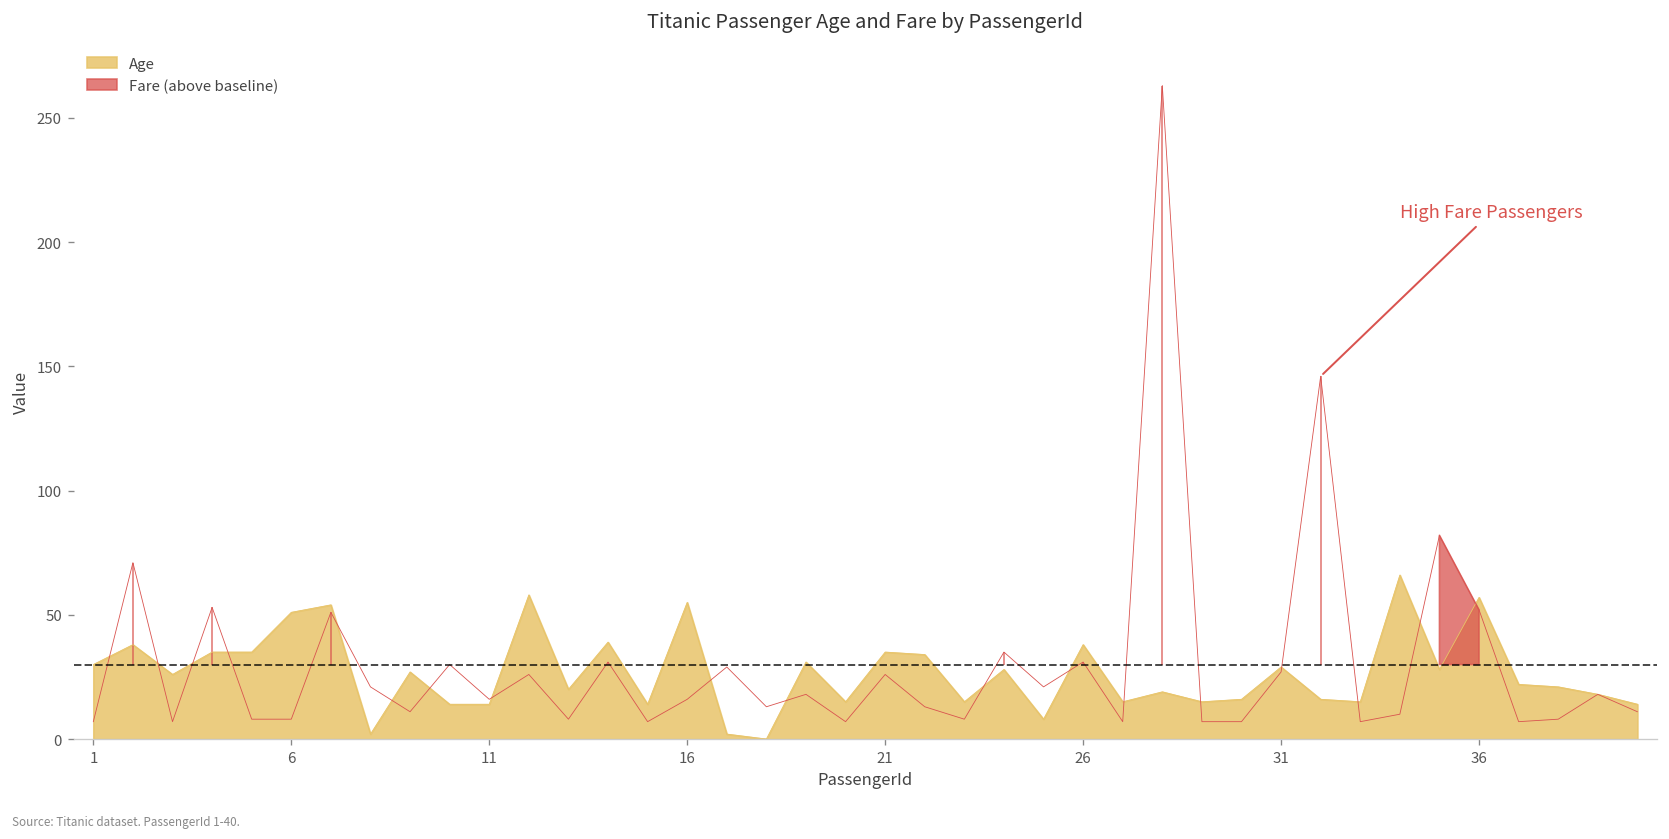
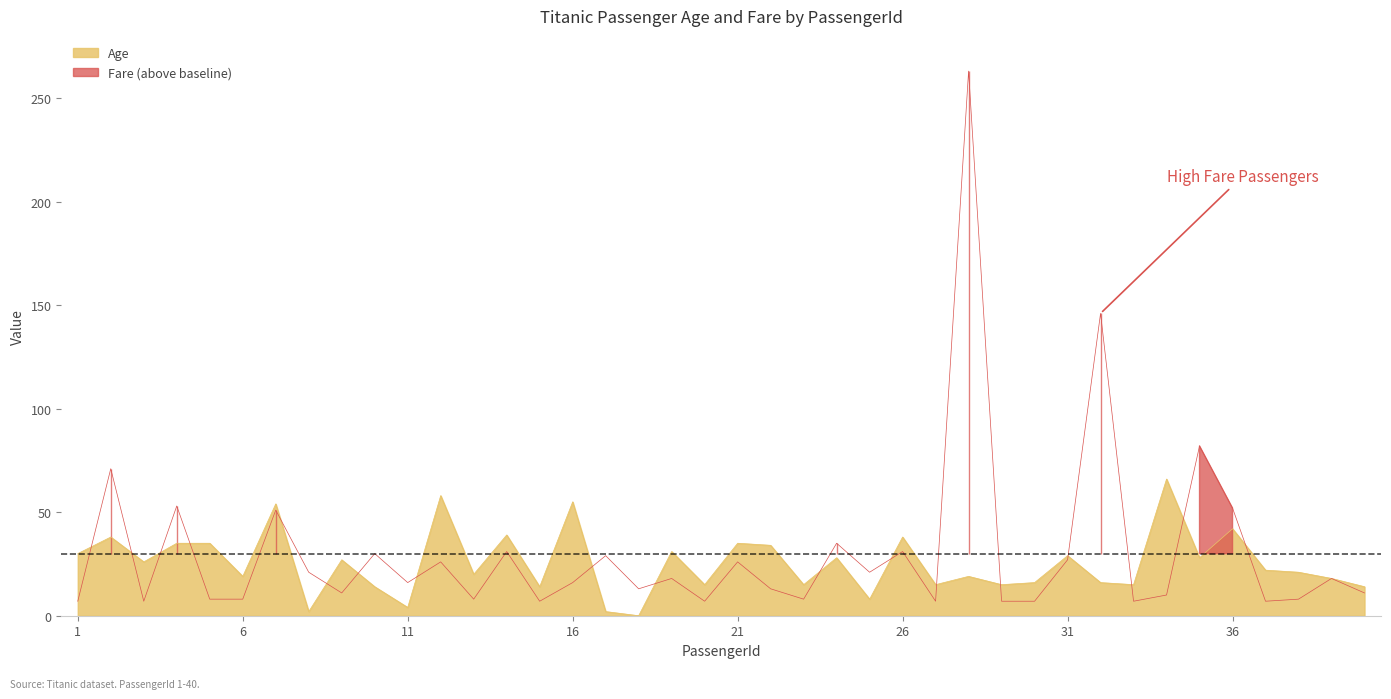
  {
    "Age": {
      "1": 30,
-     "6": 51,
-     "11": 14,
+     "6": 19,
+     "11": 4,
      "16": 55,
      "21": 35,
      "26": 38,
      "31": 29,
-     "36": 57
+     "36": 42
    }
  }
